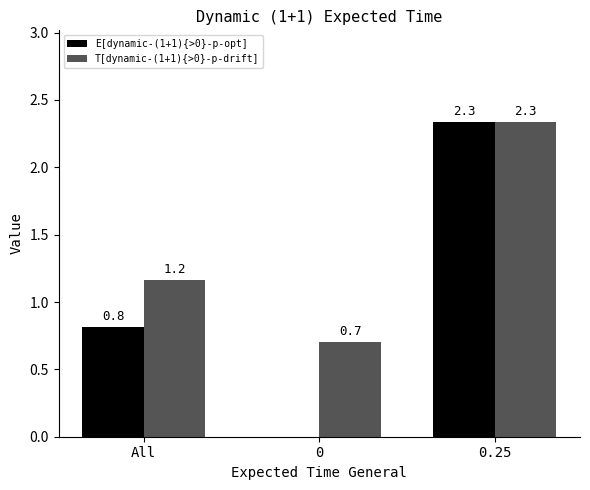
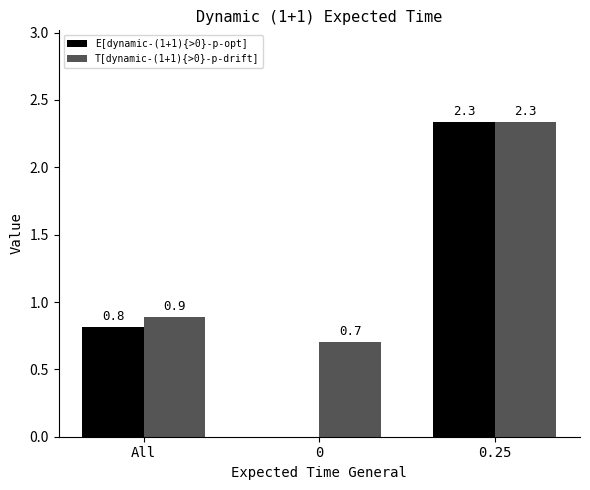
  {
    "E[dynamic-(1+1){>0}-p-opt]": {
      "All": 0.8,
      "0.25": 2.3
    },
    "T[dynamic-(1+1){>0}-p-drift]": {
-     "All": 1.2,
+     "All": 0.9,
      "0": 0.7,
      "0.25": 2.3
    }
  }
